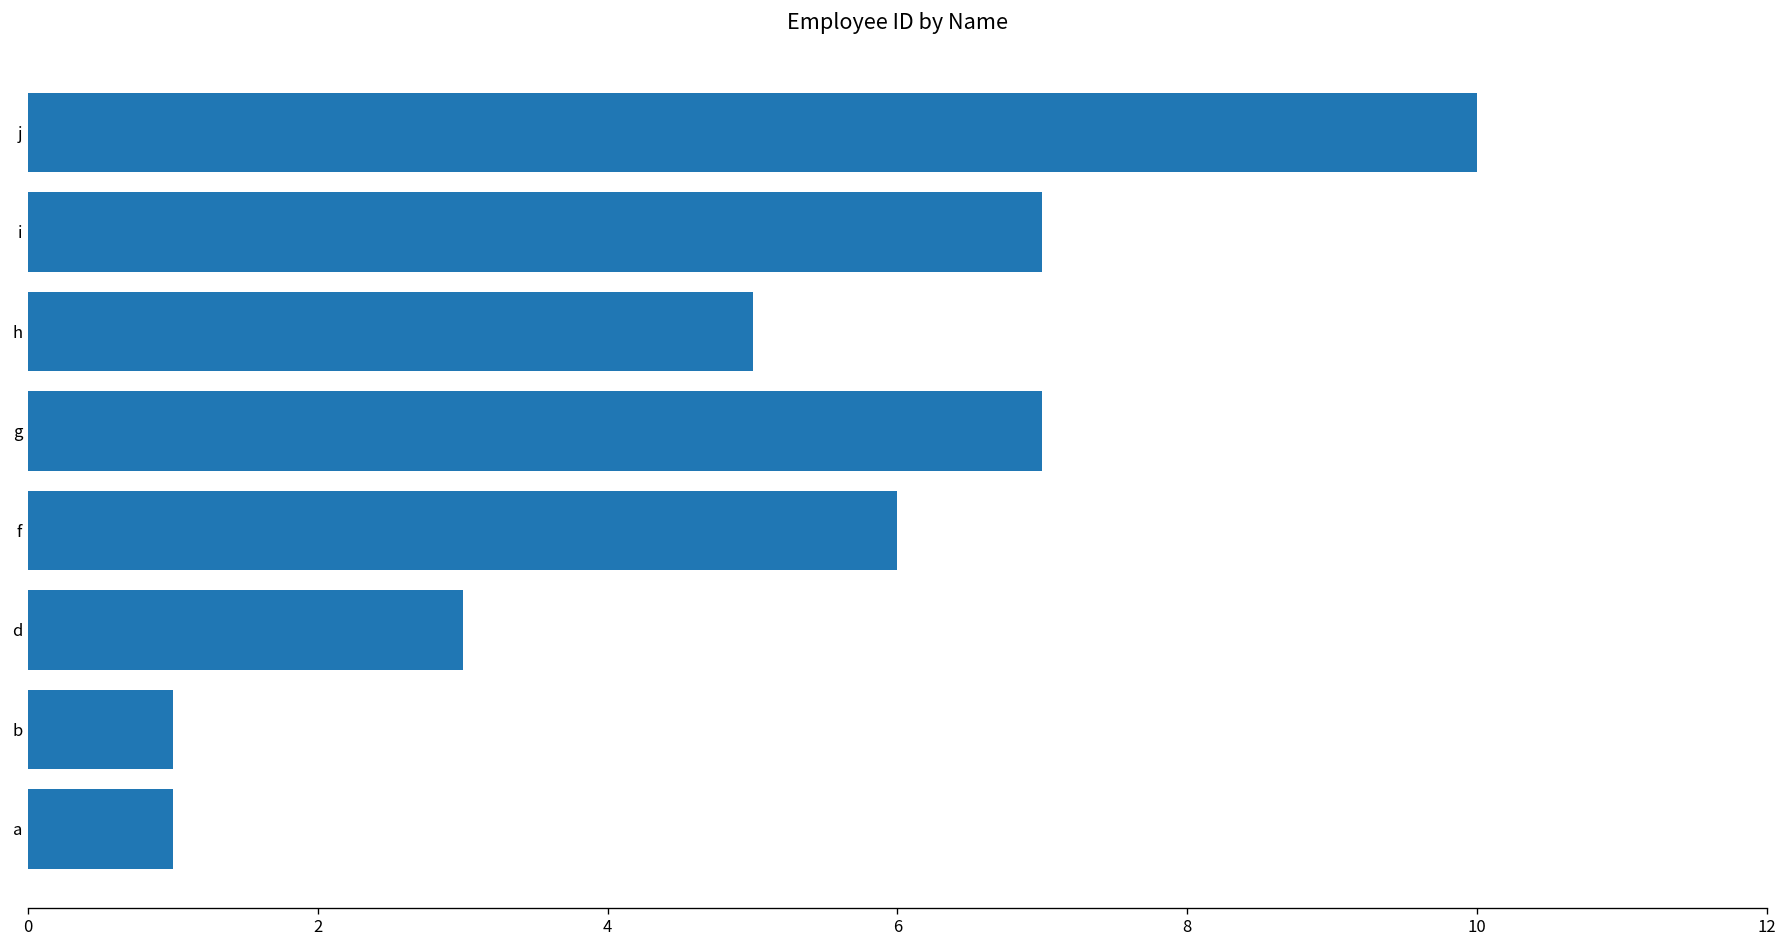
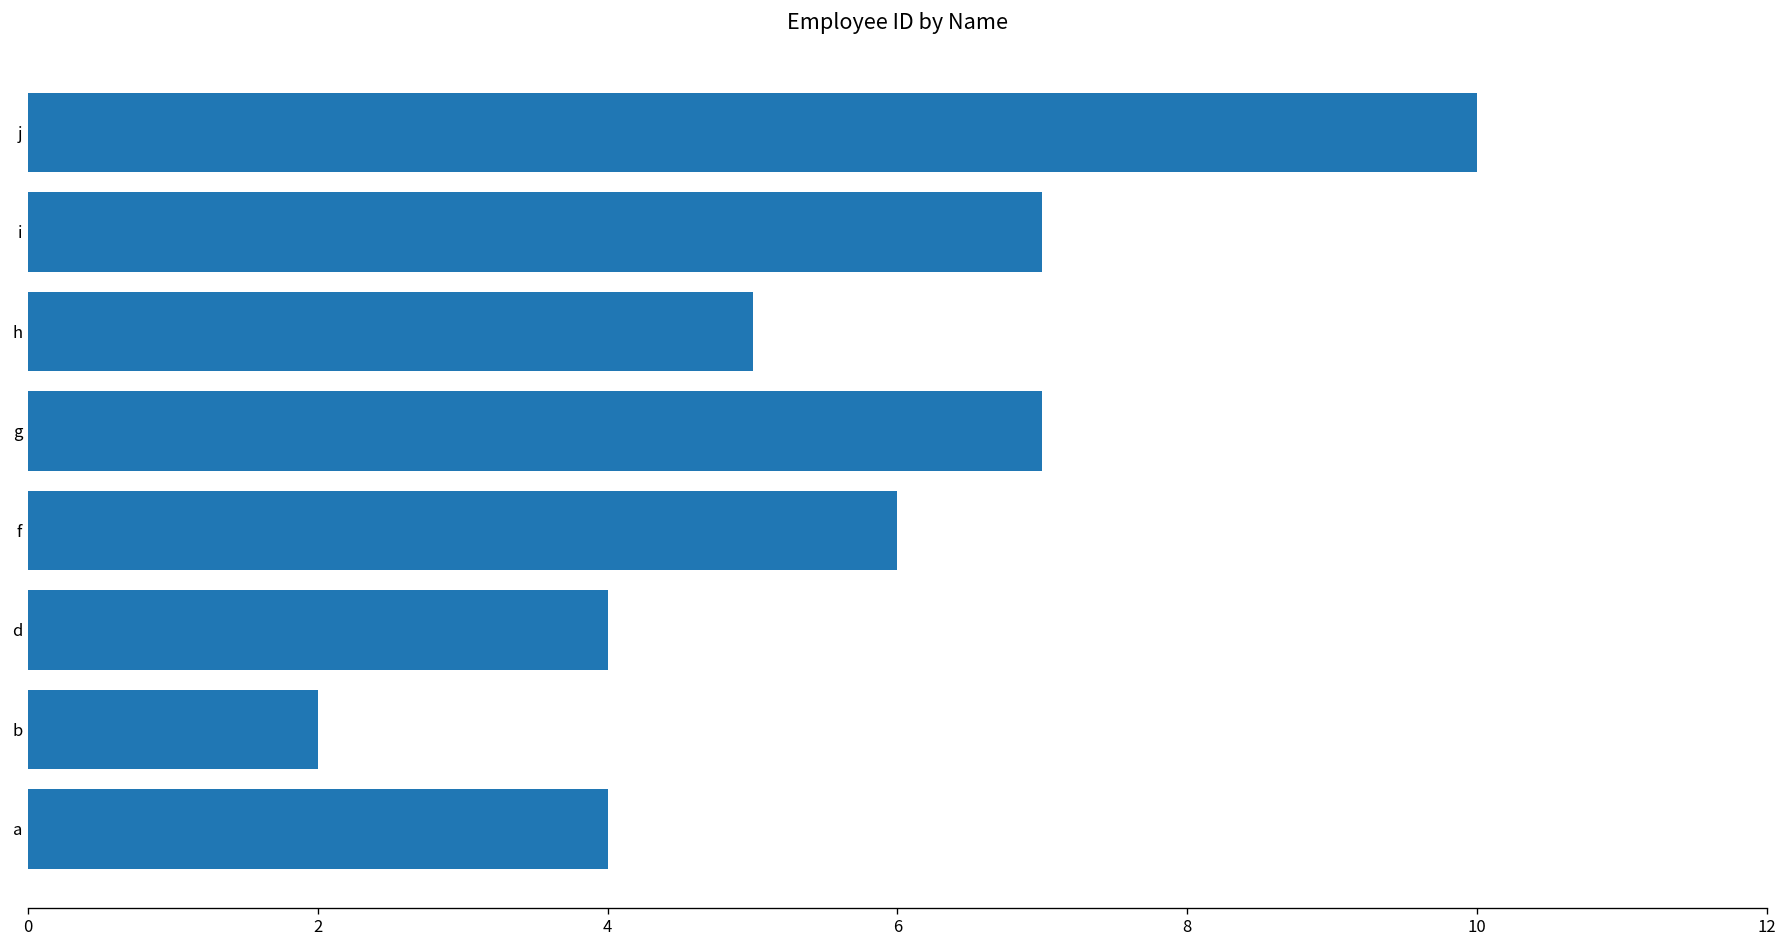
  {
    "j": 10,
    "i": 7,
    "h": 5,
    "g": 7,
    "f": 6,
-   "d": 3,
-   "b": 1,
-   "a": 1
+   "d": 4,
+   "b": 2,
+   "a": 4
  }
